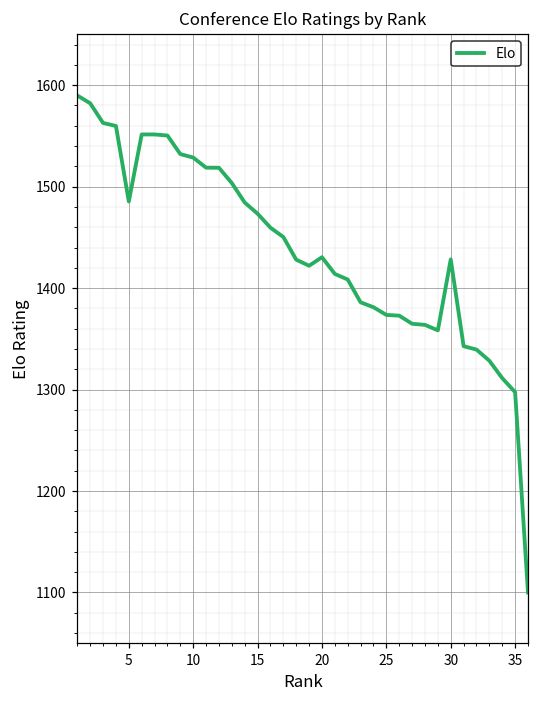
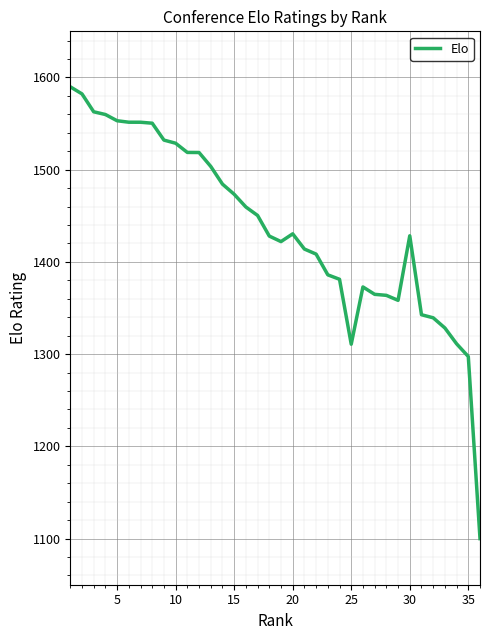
  {
-   "5": 1490,
+   "5": 1550,
    "10": 1530,
    "15": 1470,
    "20": 1430,
-   "25": 1370,
+   "25": 1310,
    "30": 1430,
    "35": 1300
  }
